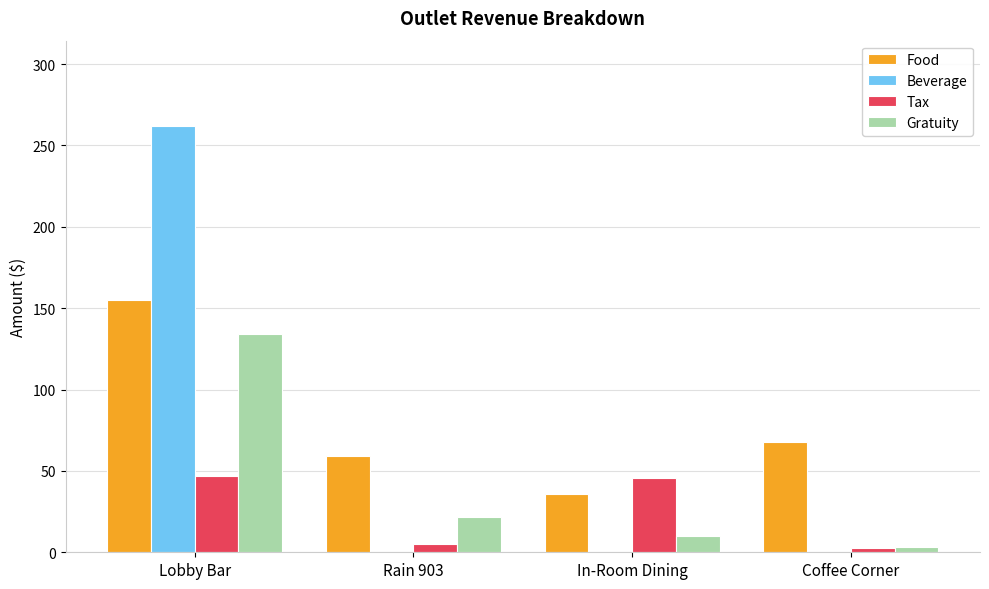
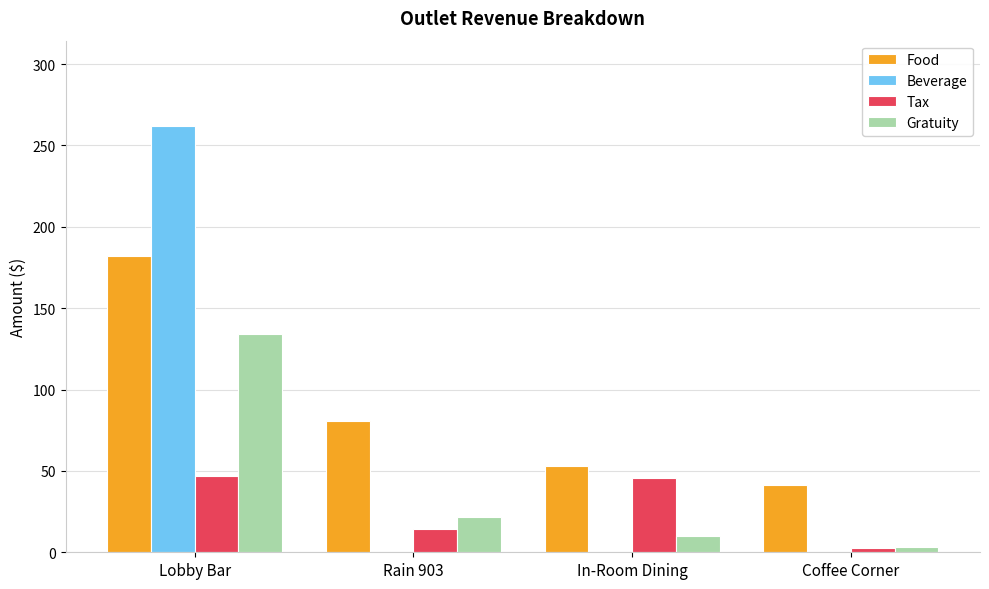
  {
    "Food": {
-     "Lobby Bar": 155,
-     "Rain 903": 59,
-     "In-Room Dining": 36,
-     "Coffee Corner": 68
+     "Lobby Bar": 182,
+     "Rain 903": 81,
+     "In-Room Dining": 53,
+     "Coffee Corner": 41
    },
    "Beverage": {
      "Lobby Bar": 262,
      "Rain 903": 0,
      "In-Room Dining": 0,
      "Coffee Corner": 0
    },
    "Tax": {
      "Lobby Bar": 47,
-     "Rain 903": 5,
+     "Rain 903": 14,
      "In-Room Dining": 46,
      "Coffee Corner": 3
    },
    "Gratuity": {
      "Lobby Bar": 134,
      "Rain 903": 22,
      "In-Room Dining": 10,
      "Coffee Corner": 3
    }
  }
